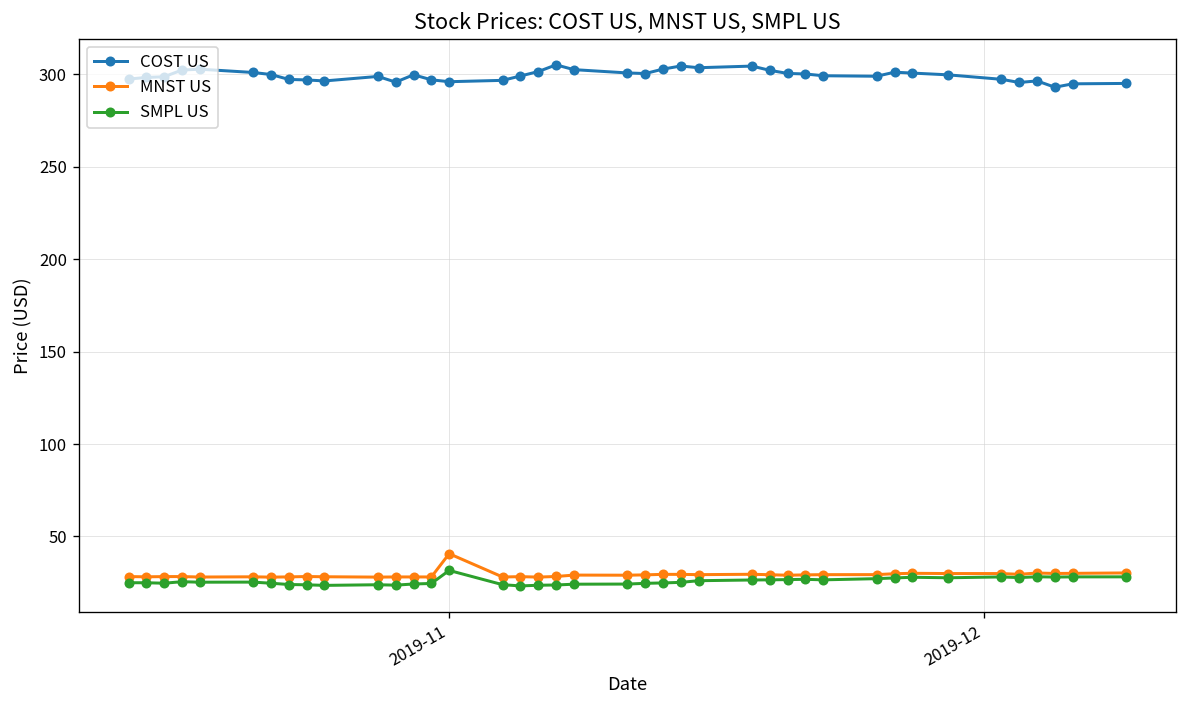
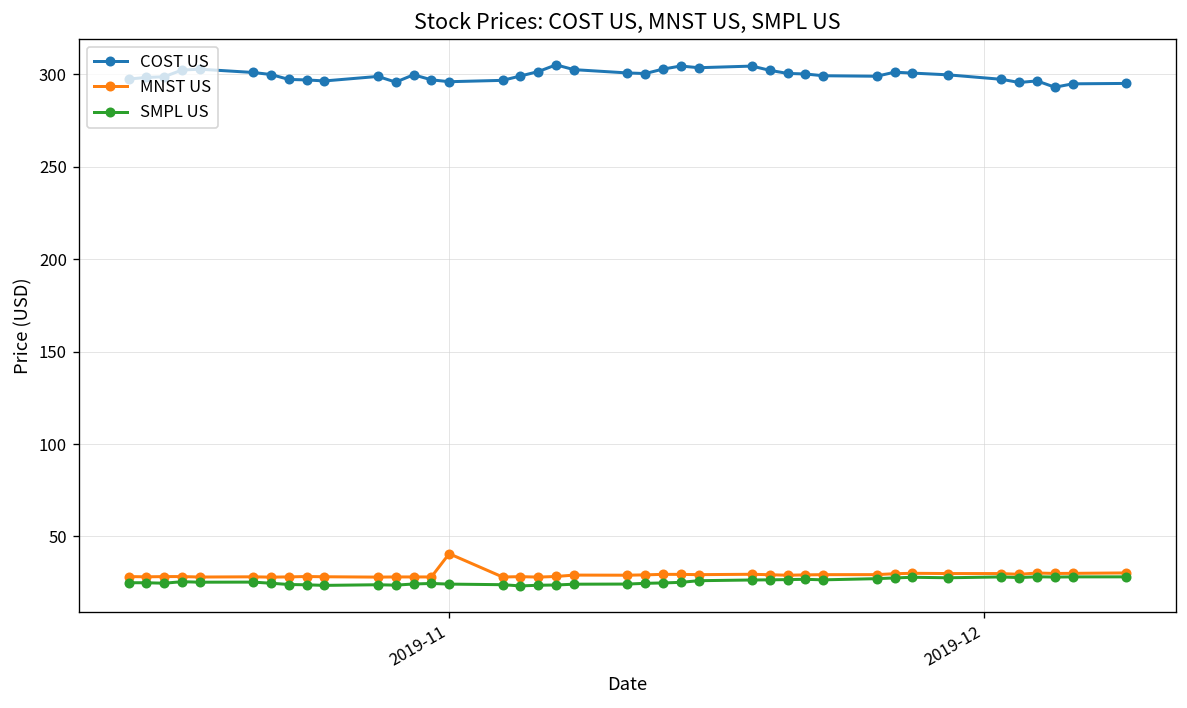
  {
    "COST US": {
      "2019-11": 296
    },
    "MNST US": {
      "2019-11": 41
    },
    "SMPL US": {
-     "2019-11": 32
+     "2019-11": 24
    }
  }
